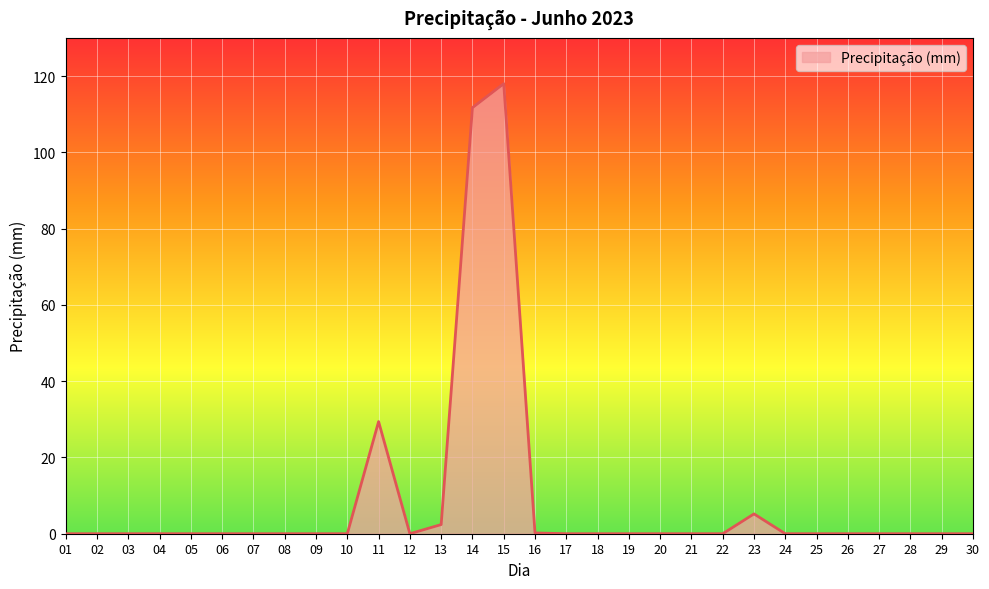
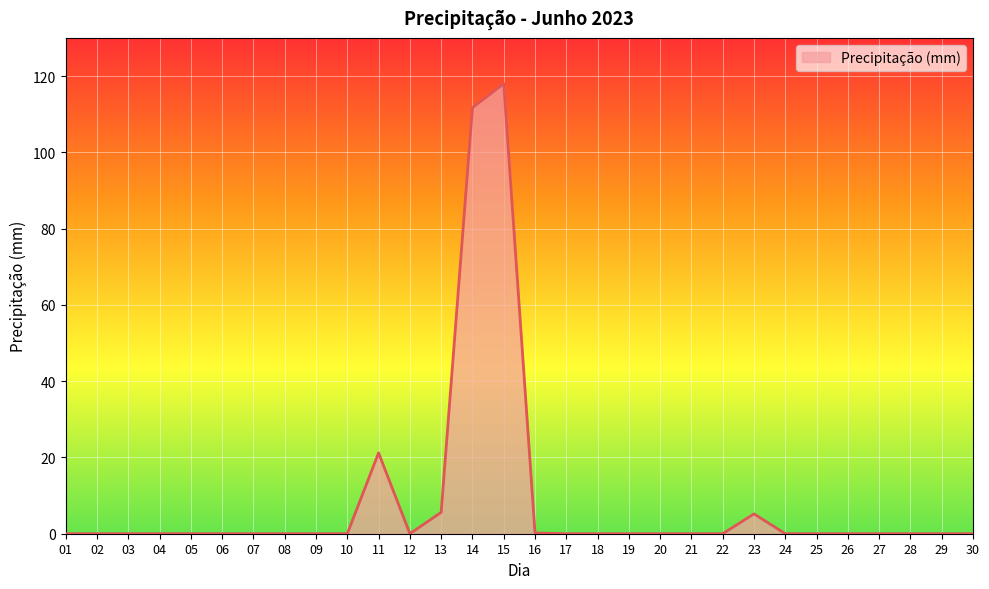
  {
    "01": 0,
    "02": 0,
    "03": 0,
    "04": 0,
    "05": 0,
    "06": 0,
    "07": 0,
    "08": 0,
    "09": 0,
    "10": 0,
-   "11": 29,
+   "11": 21,
    "12": 0,
-   "13": 2,
+   "13": 6,
    "14": 112,
    "15": 118,
    "16": 0,
    "17": 0,
    "18": 0,
    "19": 0,
    "20": 0,
    "21": 0,
    "22": 0,
    "23": 5,
    "24": 0,
    "25": 0,
    "26": 0,
    "27": 0,
    "28": 0,
    "29": 0,
    "30": 0
  }
